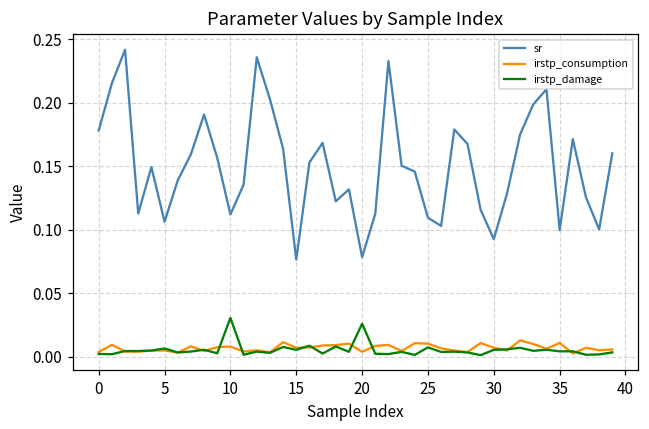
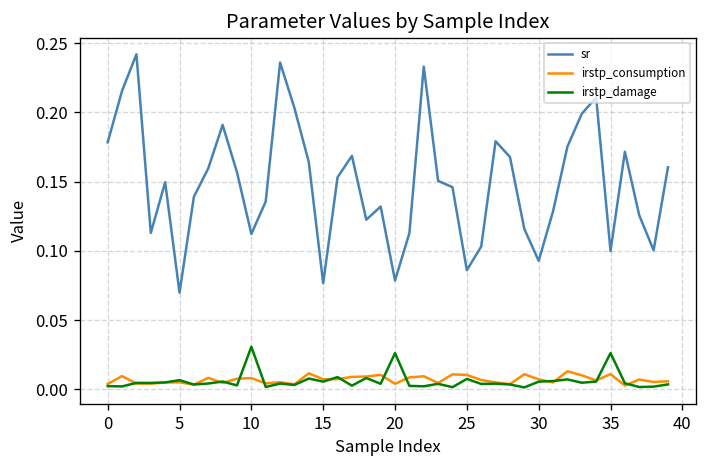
  {
    "sr": {
      "0": 0.178,
-     "5": 0.106,
+     "5": 0.070,
      "10": 0.112,
      "15": 0.077,
      "20": 0.079,
-     "25": 0.110,
+     "25": 0.086,
      "30": 0.093,
      "35": 0.100
    },
    "irstp_consumption": {
      "10": 0.008,
      "20": 0.004,
      "25": 0.010,
      "35": 0.011
    },
    "irstp_damage": {
      "10": 0.031,
      "20": 0.026,
      "25": 0.008,
-     "35": 0.004
+     "35": 0.026
    }
  }
